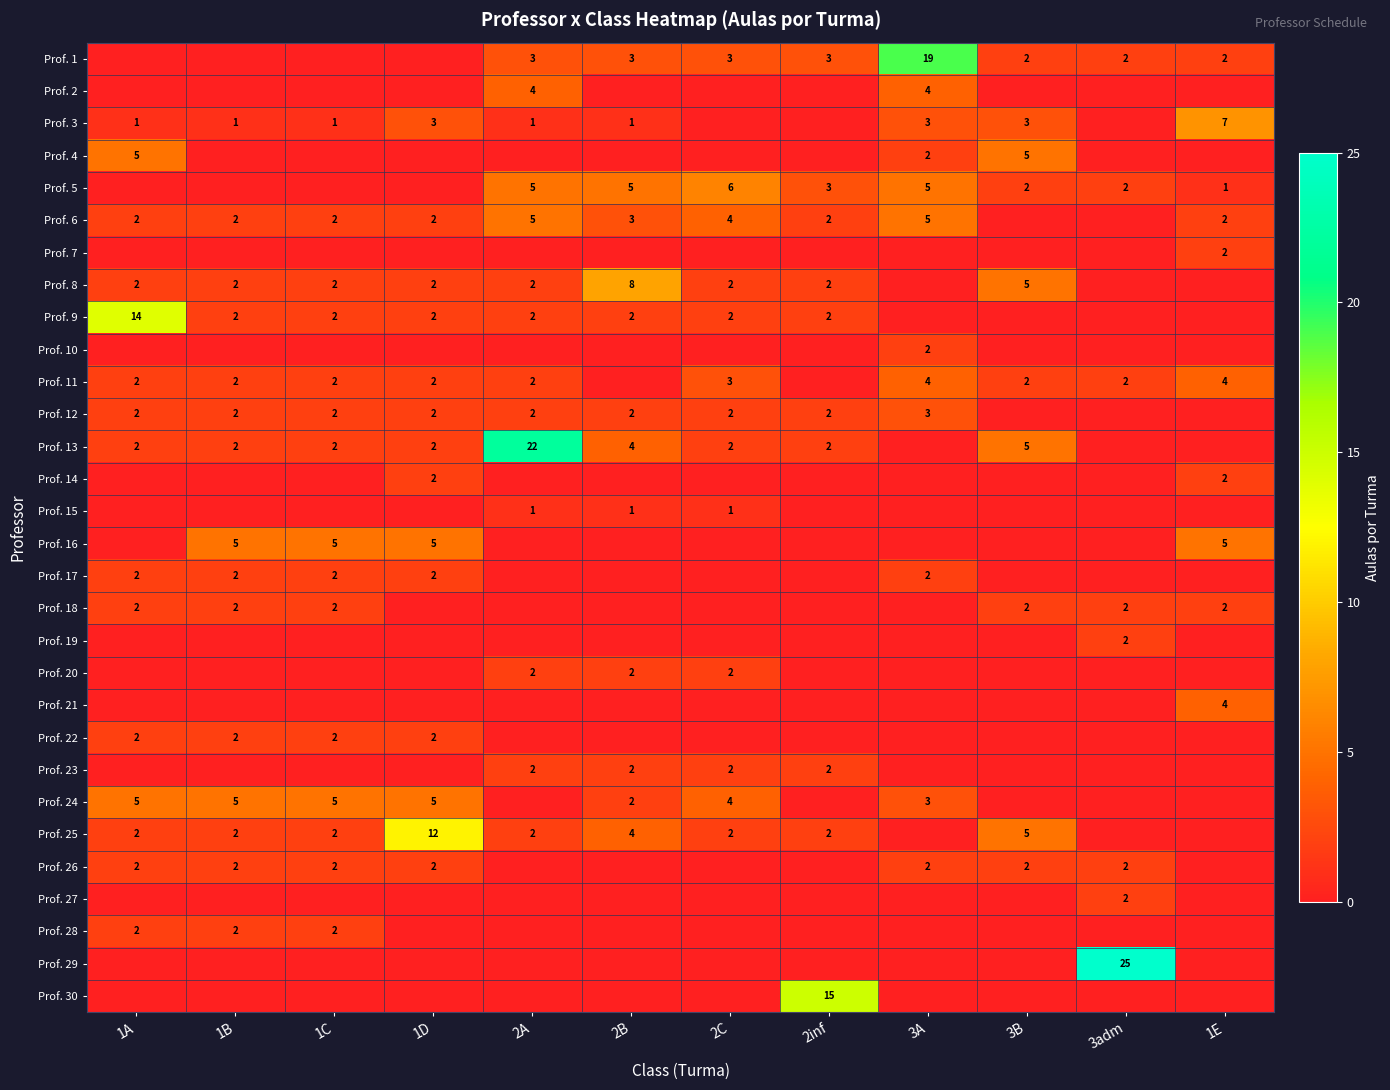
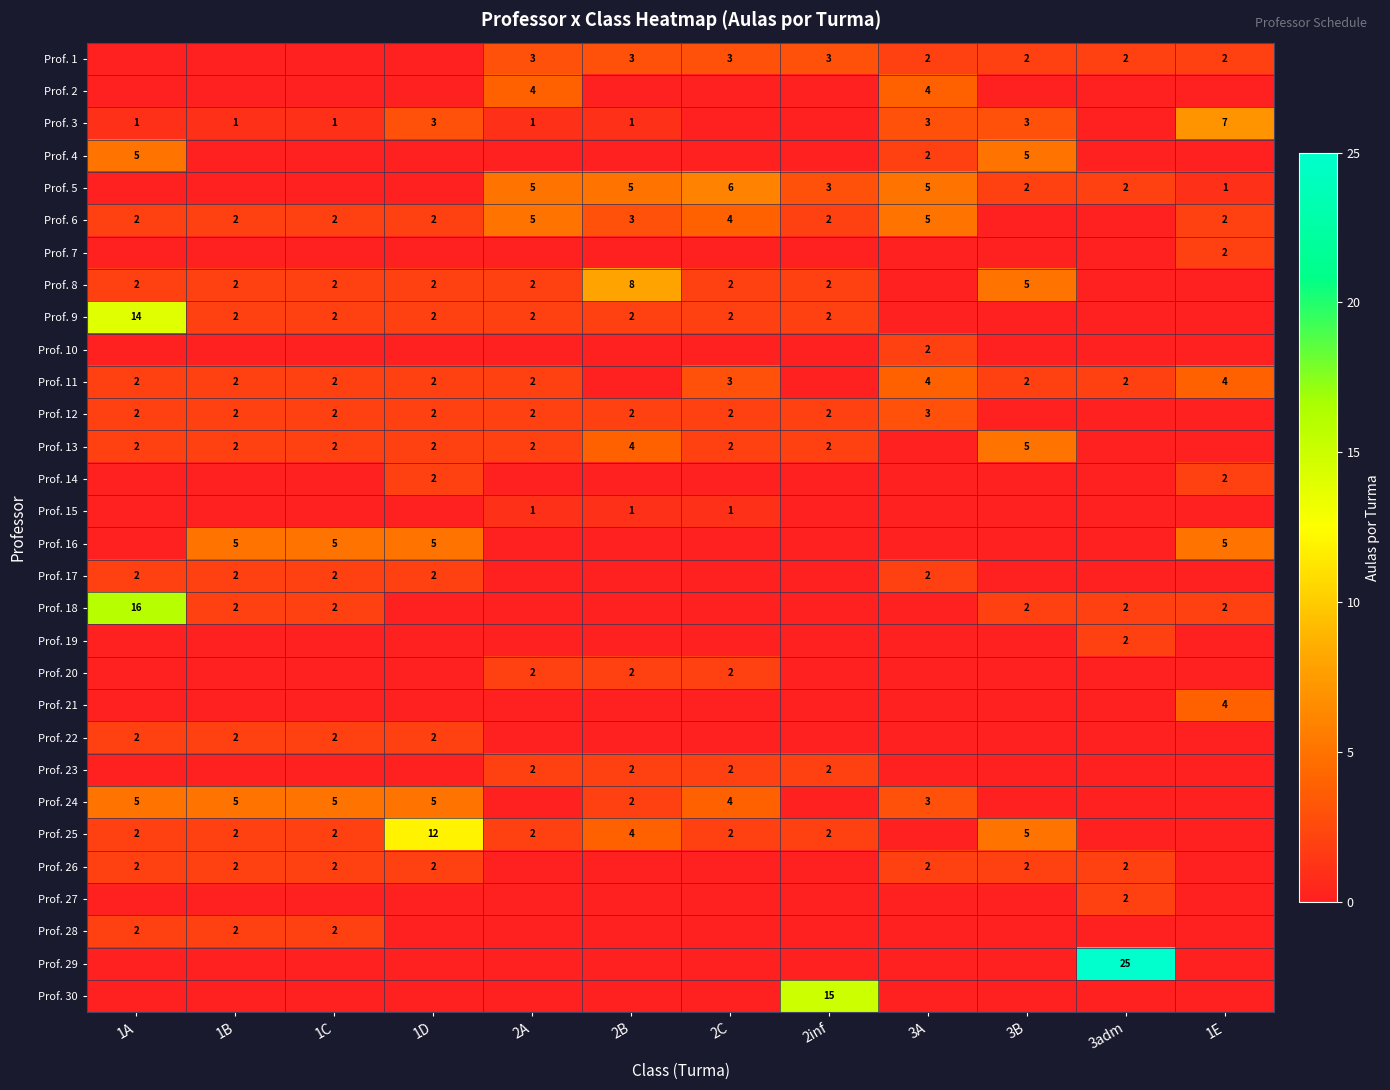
  {
    "Prof. 1": {
      "2A": 3,
      "2B": 3,
      "2C": 3,
      "2inf": 3,
-     "3A": 19,
+     "3A": 2,
      "3B": 2,
      "3adm": 2,
      "1E": 2
    },
    "Prof. 2": {
      "2A": 4,
      "3A": 4
    },
    "Prof. 3": {
      "1A": 1,
      "1B": 1,
      "1C": 1,
      "1D": 3,
      "2A": 1,
      "2B": 1,
      "3A": 3,
      "3B": 3,
      "1E": 7
    },
    "Prof. 4": {
      "1A": 5,
      "3A": 2,
      "3B": 5
    },
    "Prof. 5": {
      "2A": 5,
      "2B": 5,
      "2C": 6,
      "2inf": 3,
      "3A": 5,
      "3B": 2,
      "3adm": 2,
      "1E": 1
    },
    "Prof. 6": {
      "1A": 2,
      "1B": 2,
      "1C": 2,
      "1D": 2,
      "2A": 5,
      "2B": 3,
      "2C": 4,
      "2inf": 2,
      "3A": 5,
      "1E": 2
    },
    "Prof. 7": {
      "1E": 2
    },
    "Prof. 8": {
      "1A": 2,
      "1B": 2,
      "1C": 2,
      "1D": 2,
      "2A": 2,
      "2B": 8,
      "2C": 2,
      "2inf": 2,
      "3B": 5
    },
    "Prof. 9": {
      "1A": 14,
      "1B": 2,
      "1C": 2,
      "1D": 2,
      "2A": 2,
      "2B": 2,
      "2C": 2,
      "2inf": 2
    },
    "Prof. 10": {
      "3A": 2
    },
    "Prof. 11": {
      "1A": 2,
      "1B": 2,
      "1C": 2,
      "1D": 2,
      "2A": 2,
      "2C": 3,
      "3A": 4,
      "3B": 2,
      "3adm": 2,
      "1E": 4
    },
    "Prof. 12": {
      "1A": 2,
      "1B": 2,
      "1C": 2,
      "1D": 2,
      "2A": 2,
      "2B": 2,
      "2C": 2,
      "2inf": 2,
      "3A": 3
    },
    "Prof. 13": {
      "1A": 2,
      "1B": 2,
      "1C": 2,
      "1D": 2,
-     "2A": 22,
+     "2A": 2,
      "2B": 4,
      "2C": 2,
      "2inf": 2,
      "3B": 5
    },
    "Prof. 14": {
      "1D": 2,
      "1E": 2
    },
    "Prof. 15": {
      "2A": 1,
      "2B": 1,
      "2C": 1
    },
    "Prof. 16": {
      "1B": 5,
      "1C": 5,
      "1D": 5,
      "1E": 5
    },
    "Prof. 17": {
      "1A": 2,
      "1B": 2,
      "1C": 2,
      "1D": 2,
      "3A": 2
    },
    "Prof. 18": {
-     "1A": 2,
+     "1A": 16,
      "1B": 2,
      "1C": 2,
      "3B": 2,
      "3adm": 2,
      "1E": 2
    },
    "Prof. 19": {
      "3adm": 2
    },
    "Prof. 20": {
      "2A": 2,
      "2B": 2,
      "2C": 2
    },
    "Prof. 21": {
      "1E": 4
    },
    "Prof. 22": {
      "1A": 2,
      "1B": 2,
      "1C": 2,
      "1D": 2
    },
    "Prof. 23": {
      "2A": 2,
      "2B": 2,
      "2C": 2,
      "2inf": 2
    },
    "Prof. 24": {
      "1A": 5,
      "1B": 5,
      "1C": 5,
      "1D": 5,
      "2B": 2,
      "2C": 4,
      "3A": 3
    },
    "Prof. 25": {
      "1A": 2,
      "1B": 2,
      "1C": 2,
      "1D": 12,
      "2A": 2,
      "2B": 4,
      "2C": 2,
      "2inf": 2,
      "3B": 5
    },
    "Prof. 26": {
      "1A": 2,
      "1B": 2,
      "1C": 2,
      "1D": 2,
      "3A": 2,
      "3B": 2,
      "3adm": 2
    },
    "Prof. 27": {
      "3adm": 2
    },
    "Prof. 28": {
      "1A": 2,
      "1B": 2,
      "1C": 2
    },
    "Prof. 29": {
      "3adm": 25
    },
    "Prof. 30": {
      "2inf": 15
    }
  }
